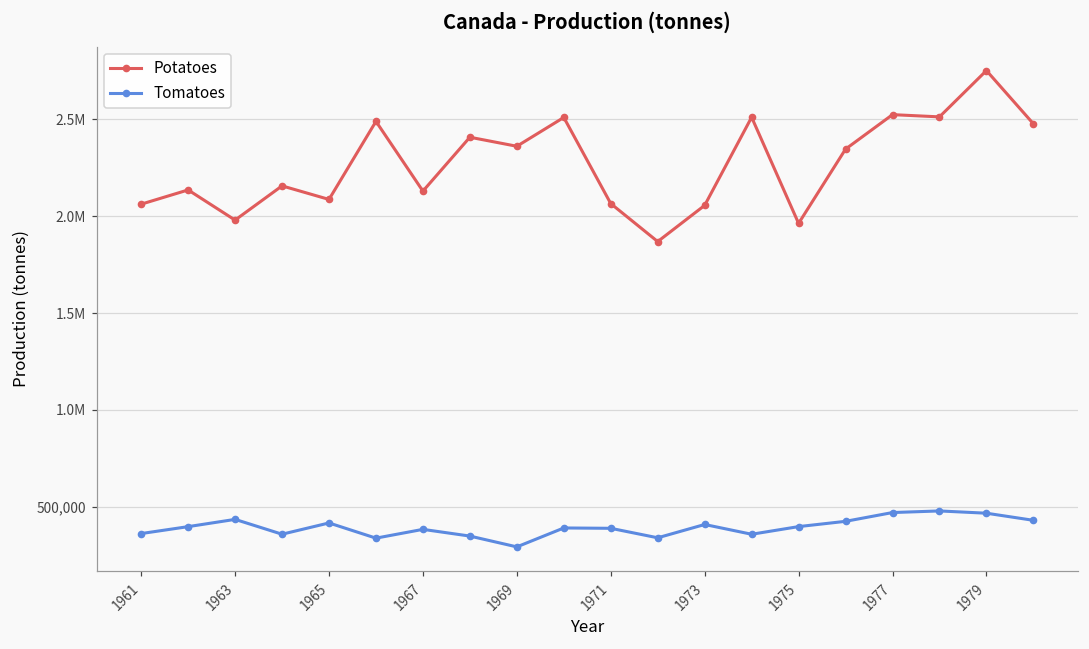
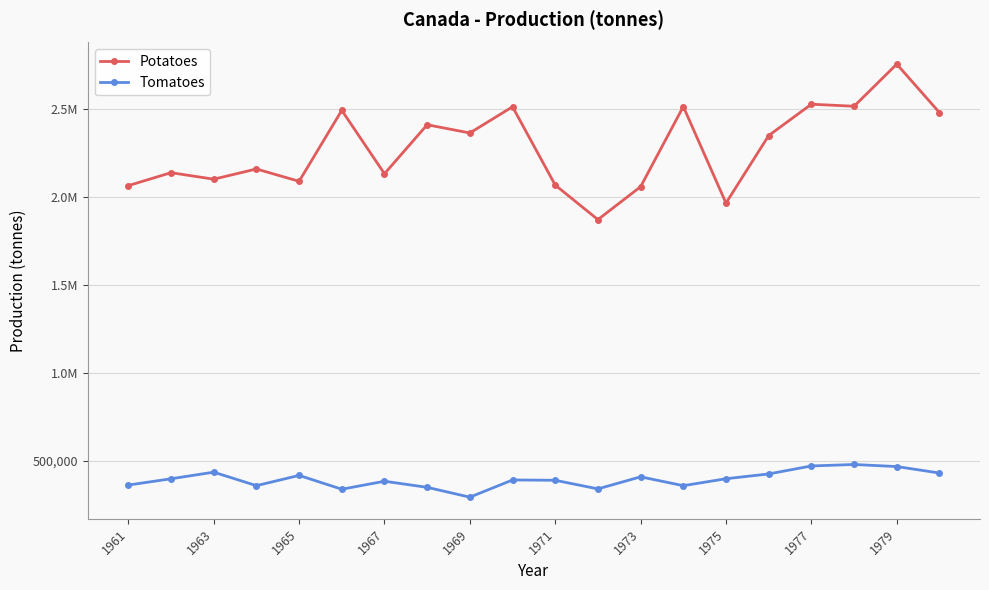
  {
    "Potatoes": {
      "1961": "2,060,000",
-     "1963": "1,980,000",
+     "1963": "2,100,000",
      "1965": "2,090,000",
      "1967": "2,130,000",
      "1969": "2,360,000",
      "1971": "2,070,000",
      "1973": "2,060,000",
      "1975": "1,960,000",
      "1977": "2,520,000",
      "1979": "2,750,000"
    },
    "Tomatoes": {
      "1961": "360,000",
      "1963": "430,000",
      "1965": "420,000",
      "1967": "380,000",
      "1969": "290,000",
      "1971": "390,000",
      "1973": "410,000",
      "1975": "400,000",
      "1977": "470,000",
      "1979": "470,000"
    }
  }
